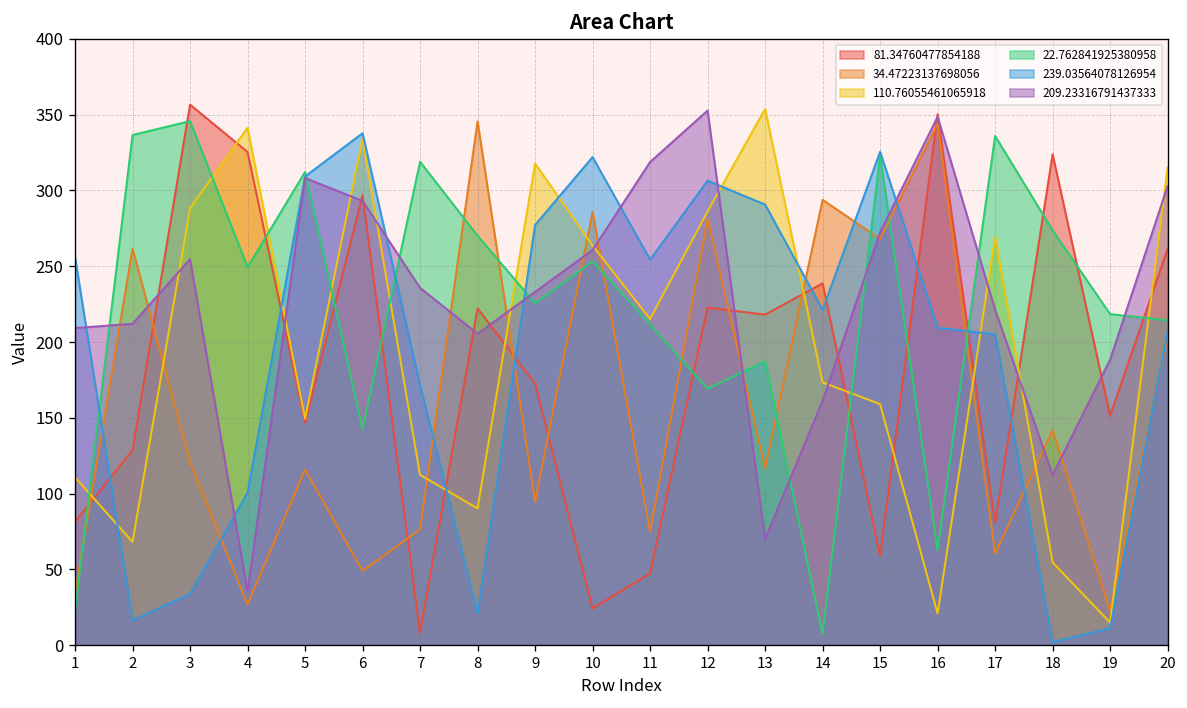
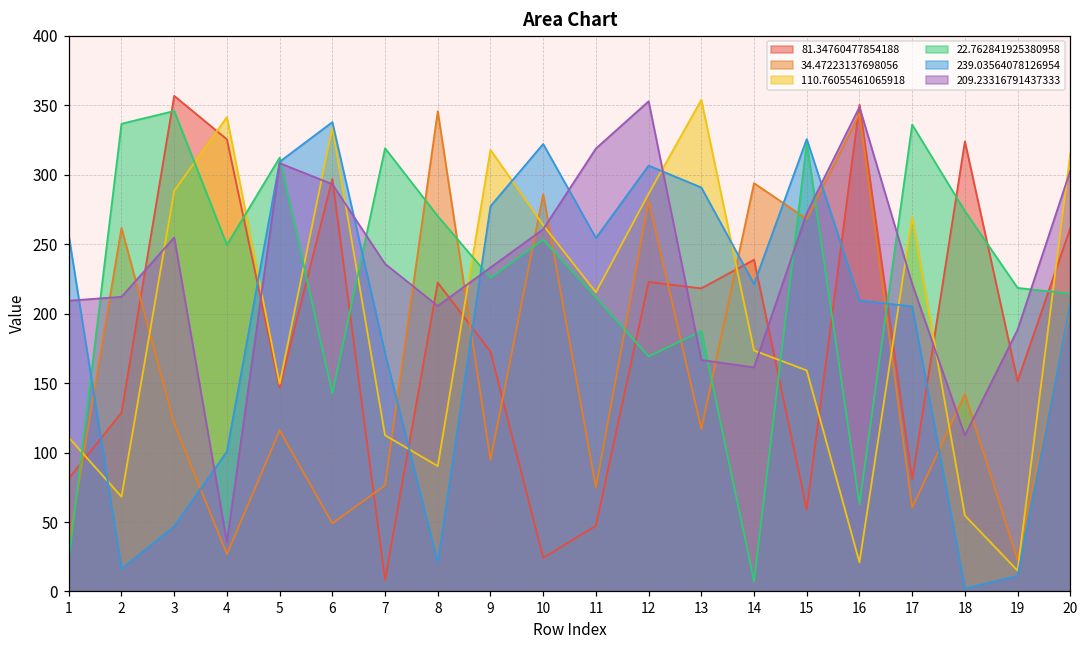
  {
    "22.762841925380958": {
      "1": 23,
      "2": 337,
      "3": 346,
      "4": 249,
      "5": 312,
      "6": 143,
      "7": 319,
      "8": 270,
      "9": 226,
      "10": 253,
      "11": 212,
      "12": 169,
      "13": 187,
      "14": 7,
      "15": 323,
      "16": 63,
      "17": 336,
      "18": 274,
      "19": 218,
      "20": 214
    },
    "239.03564078126954": {
      "1": 256,
      "2": 16,
-     "3": 34,
+     "3": 47,
      "4": 101,
      "6": 338,
      "7": 171,
      "8": 21,
      "9": 277,
      "10": 322,
      "11": 254,
      "12": 306,
      "13": 291,
      "14": 221,
      "15": 326,
      "16": 209,
      "17": 205,
      "18": 2,
      "19": 11,
      "20": 207
    },
    "209.23316791437333": {
      "1": 209,
      "2": 212,
      "3": 255,
      "4": 35,
      "6": 293,
      "7": 236,
      "8": 205,
      "9": 233,
      "10": 261,
      "11": 319,
      "12": 353,
-     "13": 70,
+     "13": 167,
      "14": 161,
      "15": 272,
      "17": 221,
      "18": 112,
      "19": 188,
      "20": 303
    }
  }
